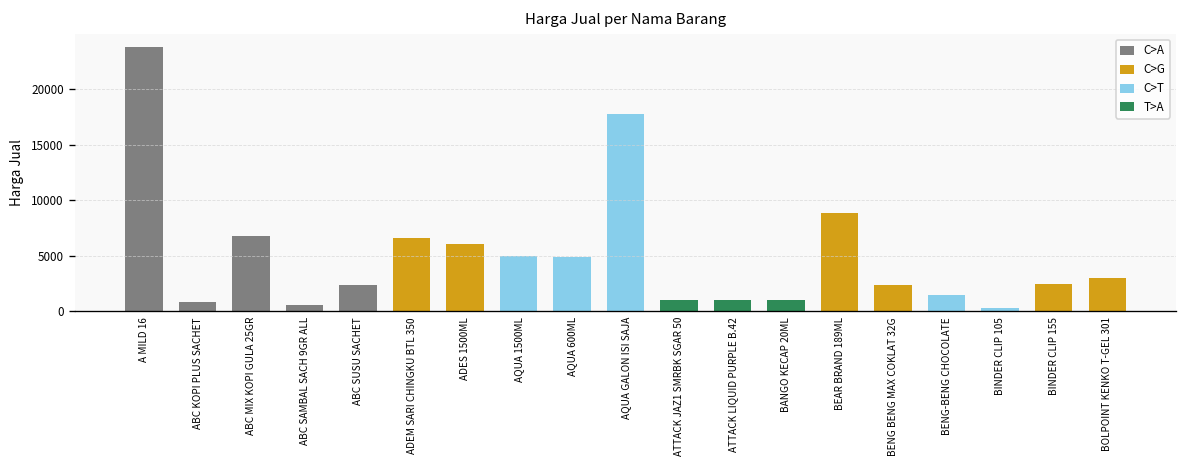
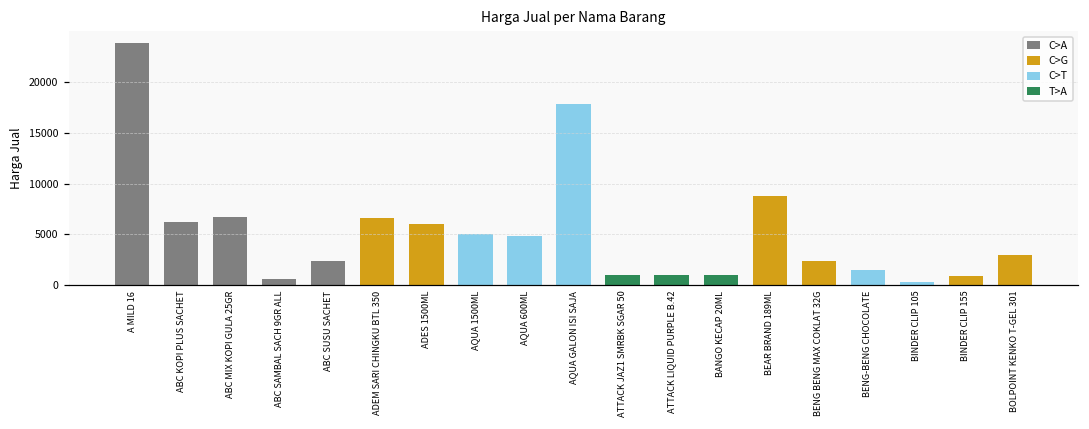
  {
    "A MILD 16": 24000,
-   "ABC KOPI PLUS SACHET": 1000,
+   "ABC KOPI PLUS SACHET": 6000,
    "ABC MIX KOPI GULA 25GR": 7000,
    "ABC SAMBAL SACH 9GR ALL": 1000,
    "ABC SUSU SACHET": 2000,
    "ADEM SARI CHINGKU BTL 350": 7000,
    "ADES 1500ML": 6000,
    "AQUA 1500ML": 5000,
    "AQUA 600ML": 5000,
    "AQUA GALON ISI SAJA": 18000,
    "ATTACK JAZ1 SMRBK SGAR 50": 1000,
    "ATTACK LIQUID PURPLE B.42": 1000,
    "BANGO KECAP 20ML": 1000,
    "BEAR BRAND 189ML": 9000,
    "BENG BENG MAX COKLAT 32G": 2000,
    "BENG-BENG CHOCOLATE": 2000,
    "BINDER CLIP 105": 0,
-   "BINDER CLIP 155": 2000,
+   "BINDER CLIP 155": 1000,
    "BOLPOINT KENKO T-GEL 301": 3000
  }
